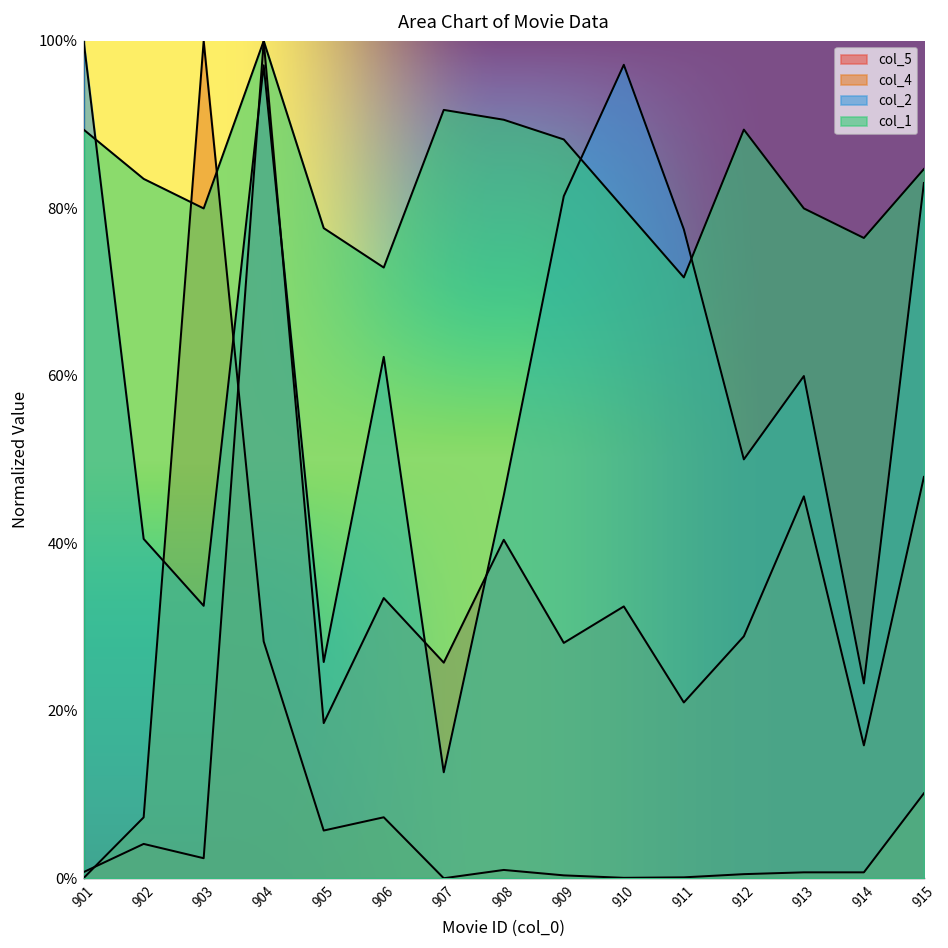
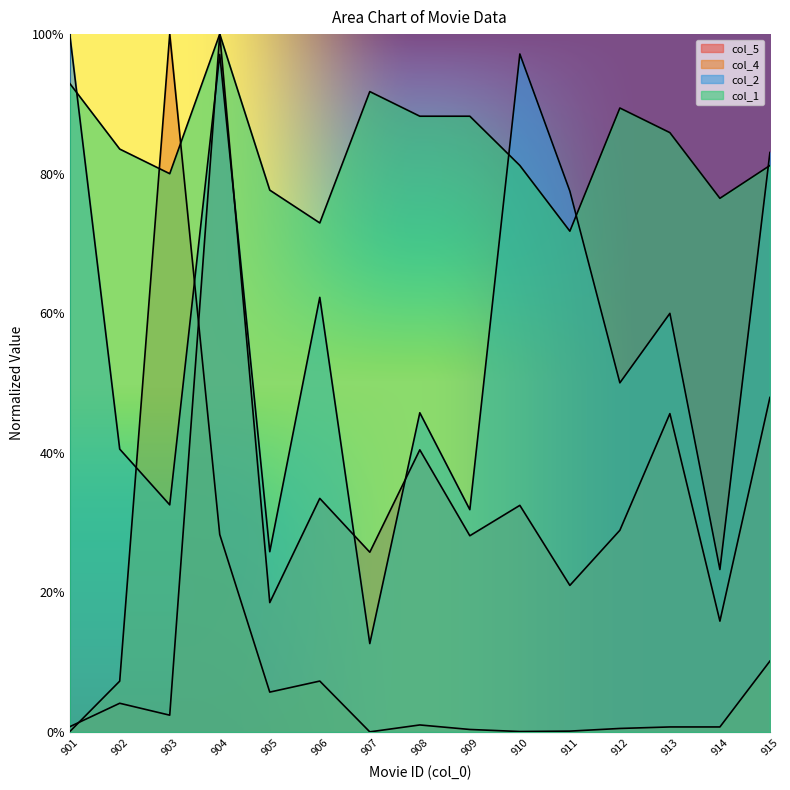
  {
    "col_2": {
      "901": "100%",
      "902": "41%",
      "903": "33%",
      "904": "97%",
      "905": "26%",
      "906": "62%",
      "907": "13%",
      "908": "46%",
-     "909": "81%",
+     "909": "32%",
      "910": "97%",
      "911": "78%",
      "912": "50%",
      "913": "60%",
      "914": "23%",
      "915": "83%"
    },
    "col_1": {
-     "901": "89%",
+     "901": "93%",
      "902": "84%",
      "903": "80%",
      "905": "78%",
      "906": "73%",
      "907": "92%",
-     "908": "91%",
+     "908": "88%",
      "909": "88%",
-     "910": "80%",
+     "910": "81%",
      "911": "72%",
      "912": "89%",
-     "913": "80%",
+     "913": "86%",
      "914": "76%",
-     "915": "85%"
+     "915": "81%"
    }
  }
